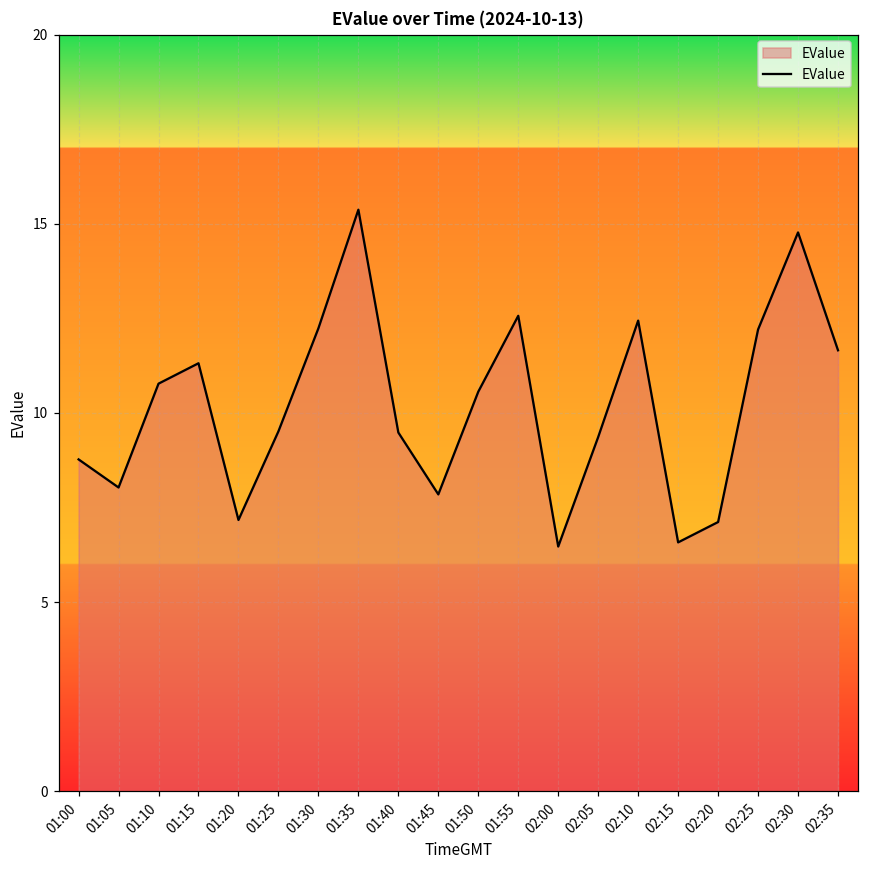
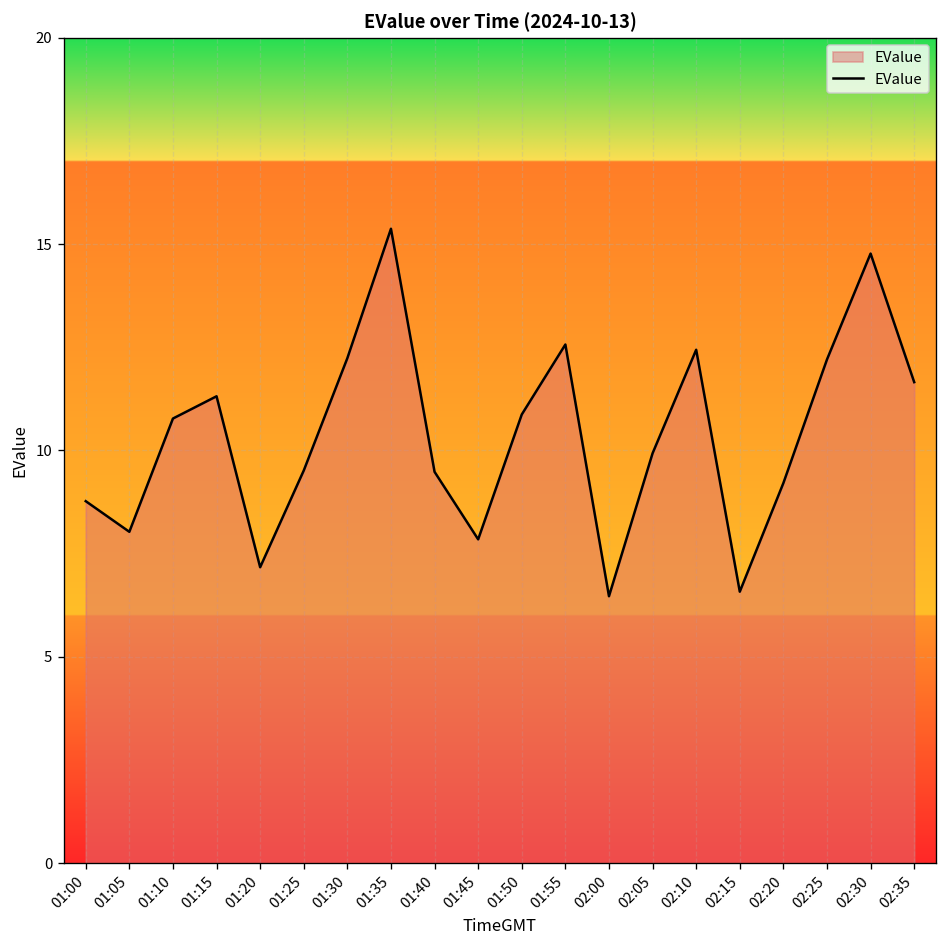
  {
    "01:00": 8.8,
    "01:05": 8.0,
    "01:10": 10.8,
    "01:15": 11.3,
    "01:20": 7.2,
    "01:25": 9.5,
    "01:30": 12.2,
    "01:35": 15.4,
    "01:40": 9.5,
    "01:45": 7.8,
-   "01:50": 10.6,
+   "01:50": 10.9,
    "01:55": 12.6,
    "02:00": 6.5,
-   "02:05": 9.4,
+   "02:05": 9.9,
    "02:10": 12.4,
    "02:15": 6.6,
-   "02:20": 7.1,
+   "02:20": 9.2,
    "02:25": 12.2,
    "02:30": 14.8,
    "02:35": 11.7
  }
